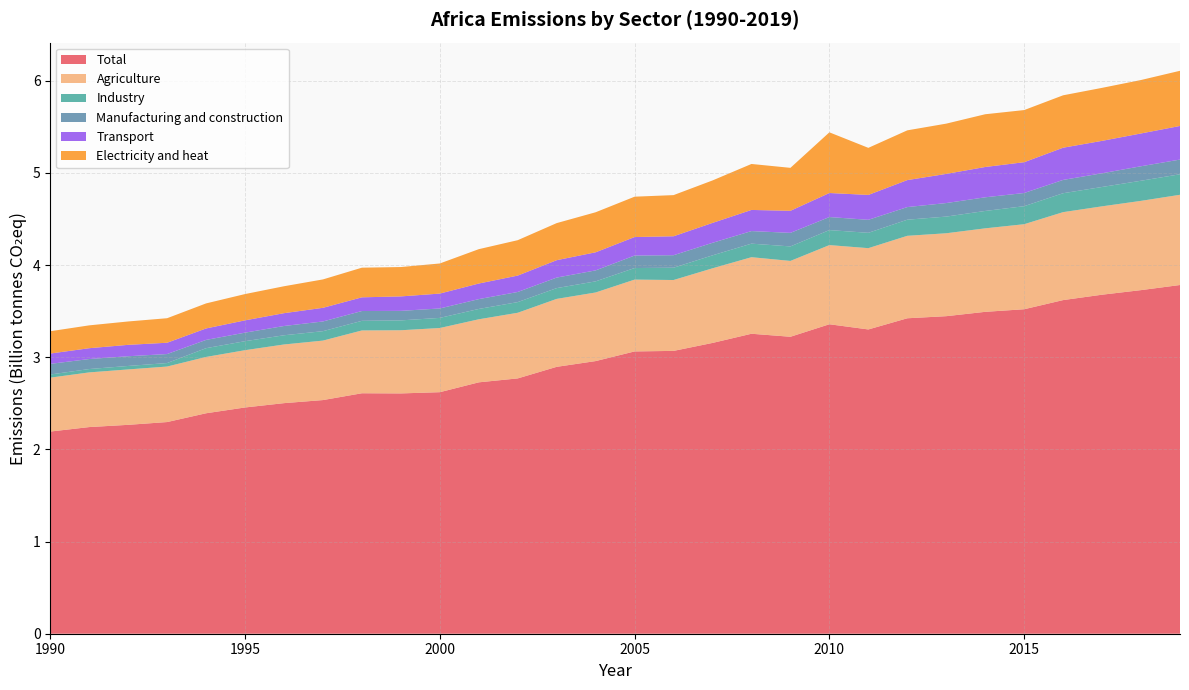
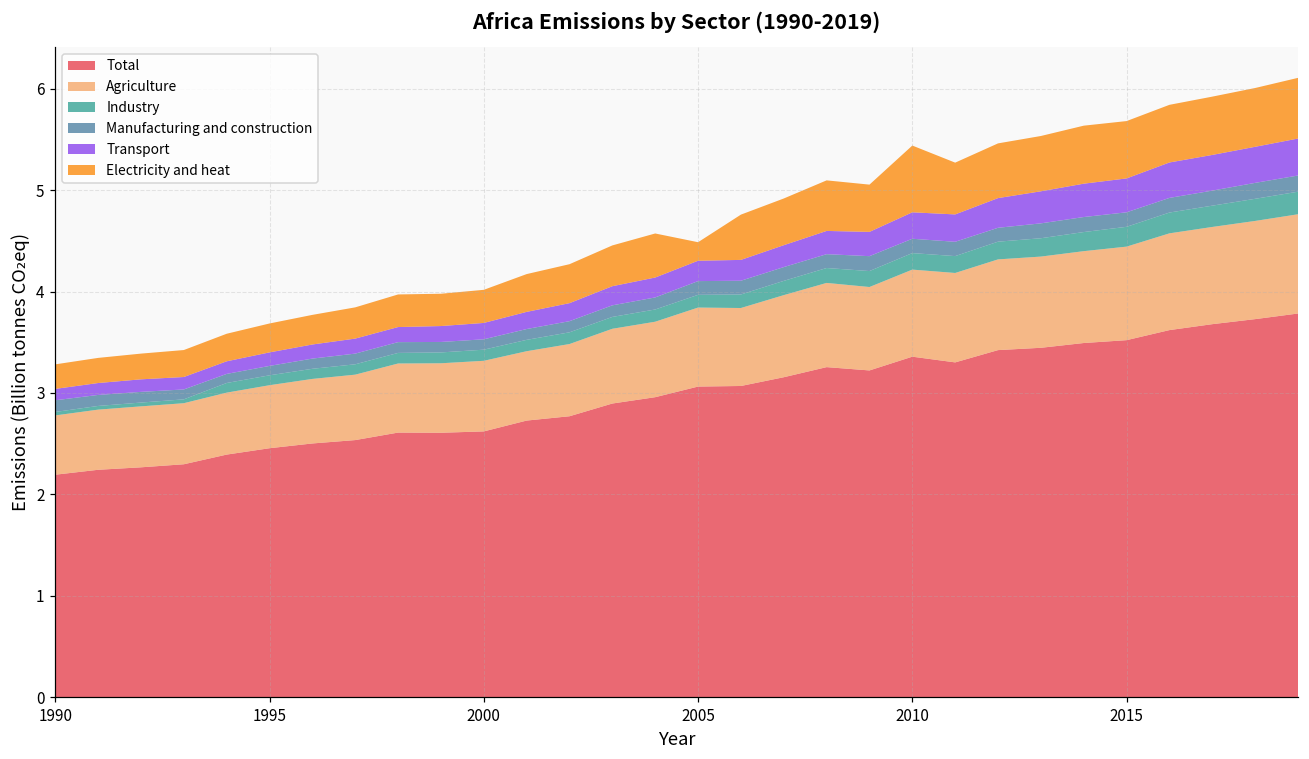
  {
    "Total": {
      "1990": 2.2,
      "1995": 2.5,
      "2000": 2.6,
      "2005": 3.1,
      "2010": 3.4,
      "2015": 3.5
    },
    "Agriculture": {
      "1990": 0.6,
      "1995": 0.6,
      "2000": 0.7,
      "2005": 0.8,
      "2010": 0.9,
      "2015": 0.9
    },
    "Transport": {
      "1990": 0.1,
      "1995": 0.1,
      "2000": 0.2,
      "2005": 0.2,
      "2010": 0.3,
      "2015": 0.3
    },
    "Electricity and heat": {
      "1990": 0.2,
      "1995": 0.3,
      "2000": 0.3,
-     "2005": 0.4,
+     "2005": 0.2,
      "2010": 0.7,
      "2015": 0.6
    }
  }
